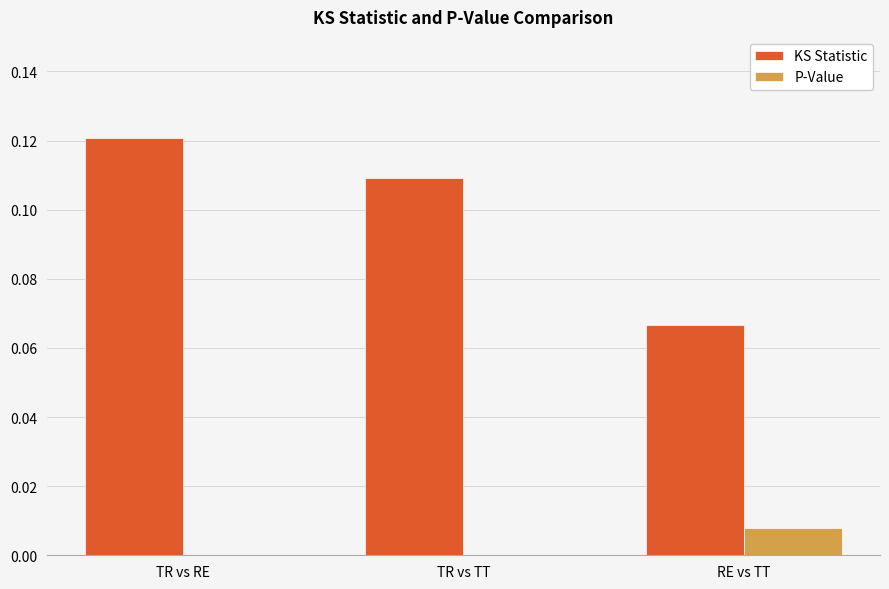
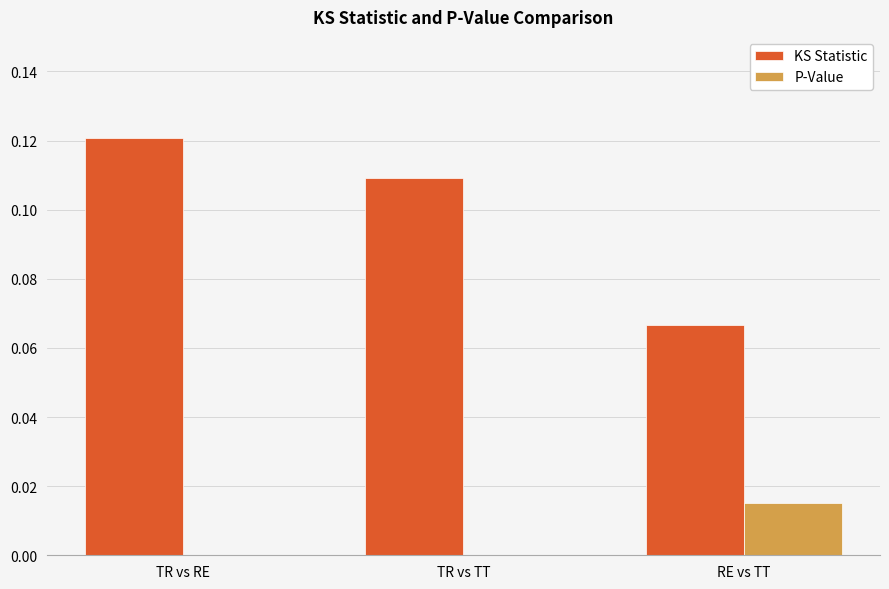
  {
    "KS Statistic": {
      "TR vs RE": 0.121,
      "TR vs TT": 0.109,
      "RE vs TT": 0.067
    },
    "P-Value": {
-     "RE vs TT": 0.008
+     "RE vs TT": 0.015
    }
  }
